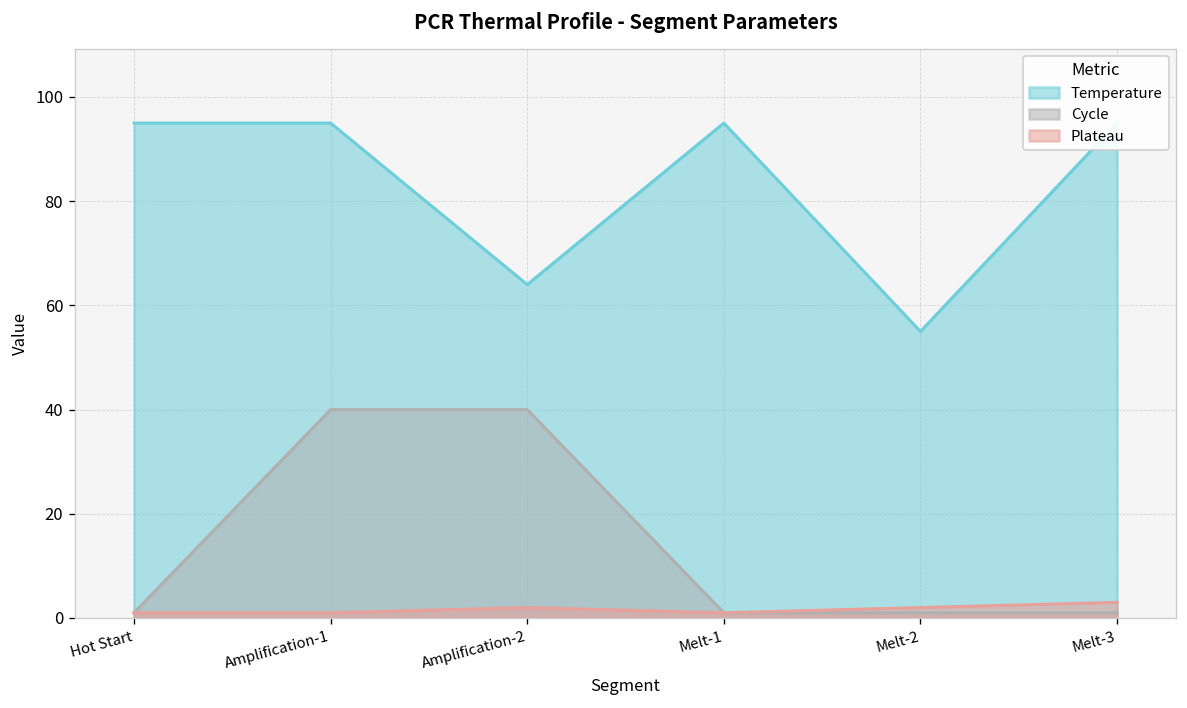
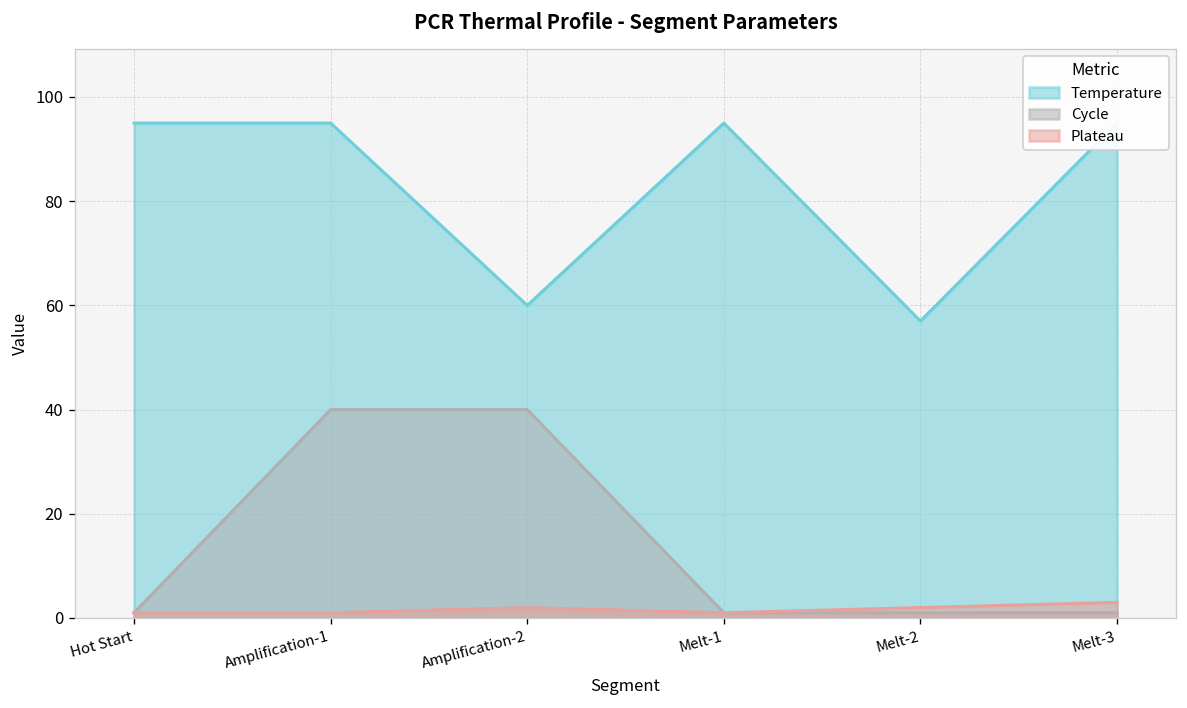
  {
    "Temperature": {
      "Hot Start": 95,
      "Amplification-1": 95,
-     "Amplification-2": 64,
+     "Amplification-2": 60,
      "Melt-1": 95,
-     "Melt-2": 55
+     "Melt-2": 57
    }
  }
